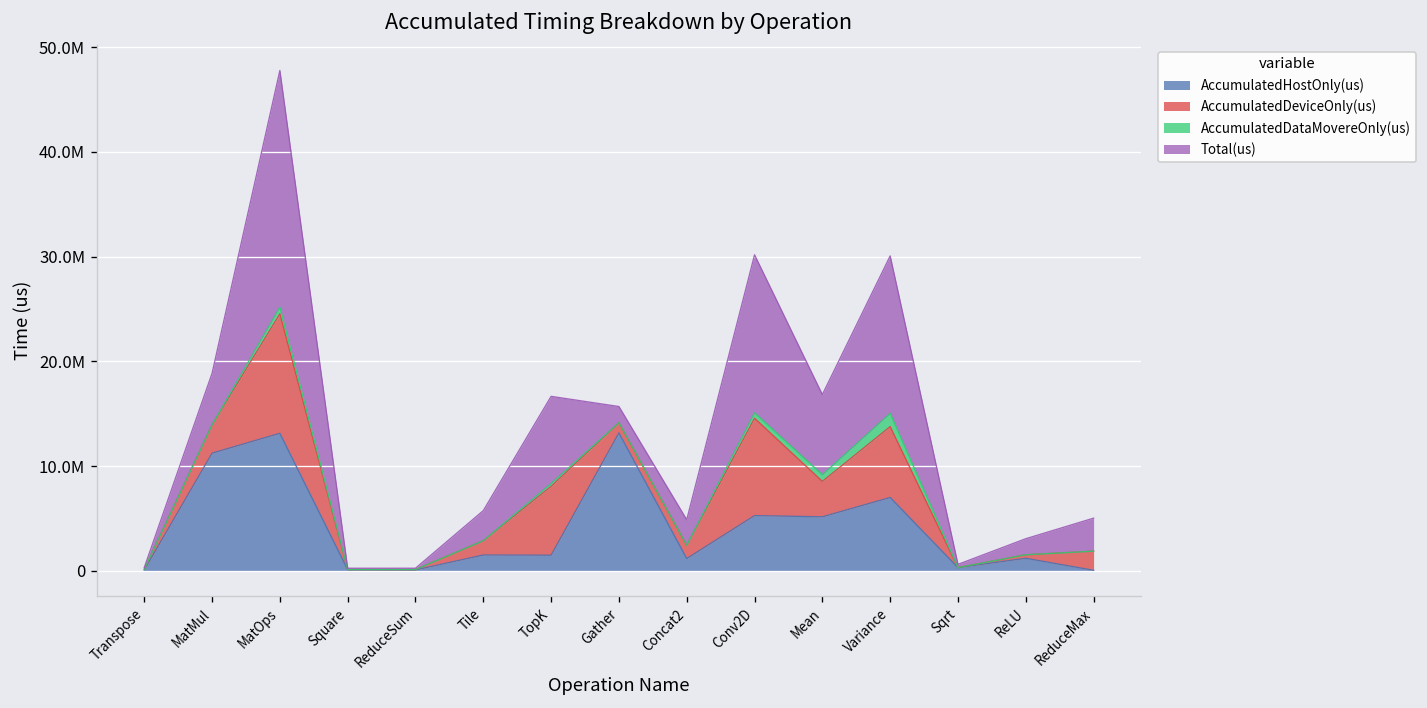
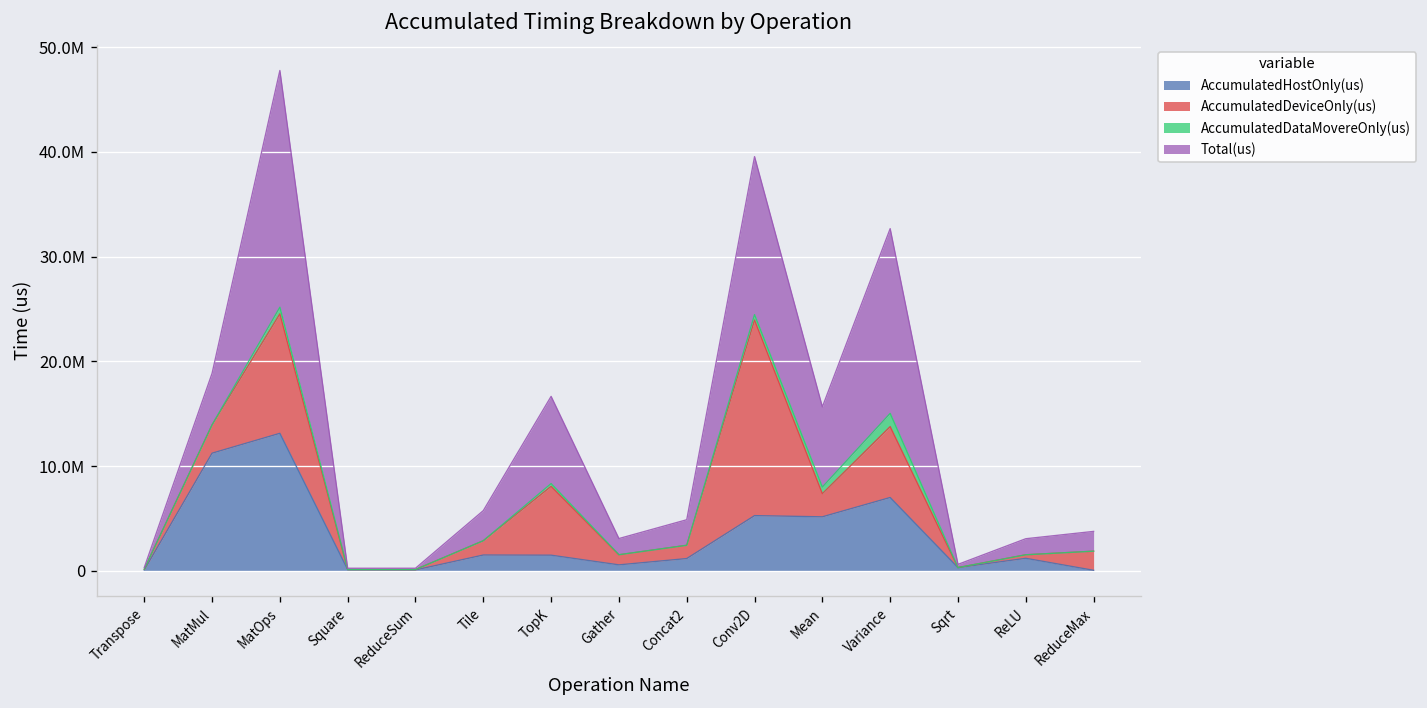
  {
    "AccumulatedHostOnly(us)": {
      "MatMul": 11000000,
      "MatOps": 13000000,
      "Tile": 2000000,
      "TopK": 1000000,
-     "Gather": 13000000,
+     "Gather": 1000000,
      "Concat2": 1000000,
      "Conv2D": 5000000,
      "Mean": 5000000,
      "Variance": 7000000,
      "ReLU": 1000000,
      "ReduceMax": 0
    },
    "AccumulatedDeviceOnly(us)": {
      "MatOps": 11000000,
-     "Conv2D": 9000000,
-     "Mean": 3000000,
+     "Conv2D": 19000000,
+     "Mean": 2000000,
      "Variance": 7000000
    },
    "AccumulatedDataMovereOnly(us)": {
      "MatOps": 1000000,
      "Conv2D": 1000000,
      "Mean": 1000000,
      "Variance": 1000000
    },
    "Total(us)": {
      "MatMul": 5000000,
      "MatOps": 23000000,
      "Tile": 3000000,
      "TopK": 8000000,
      "Gather": 2000000,
      "Concat2": 2000000,
      "Conv2D": 15000000,
      "Mean": 8000000,
-     "Variance": 15000000,
+     "Variance": 18000000,
      "Sqrt": 0,
      "ReLU": 2000000,
-     "ReduceMax": 3000000
+     "ReduceMax": 2000000
    }
  }
